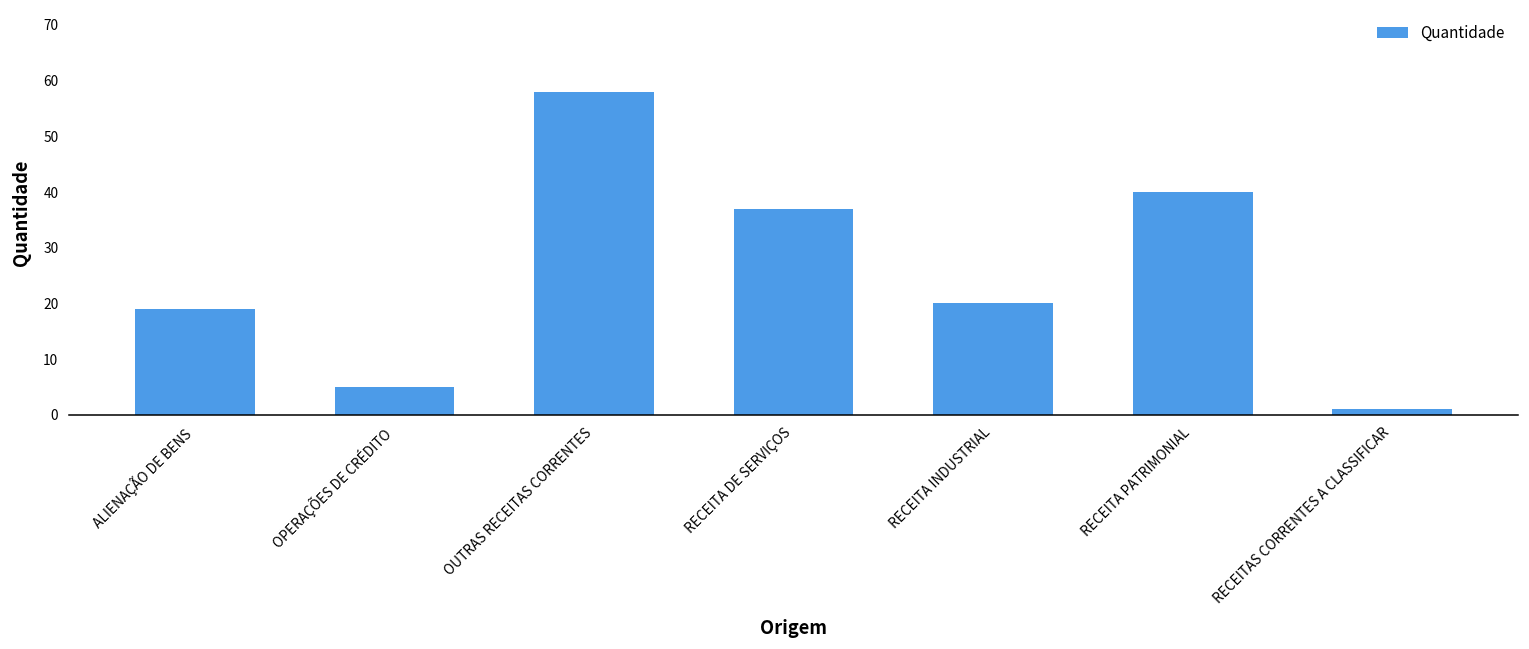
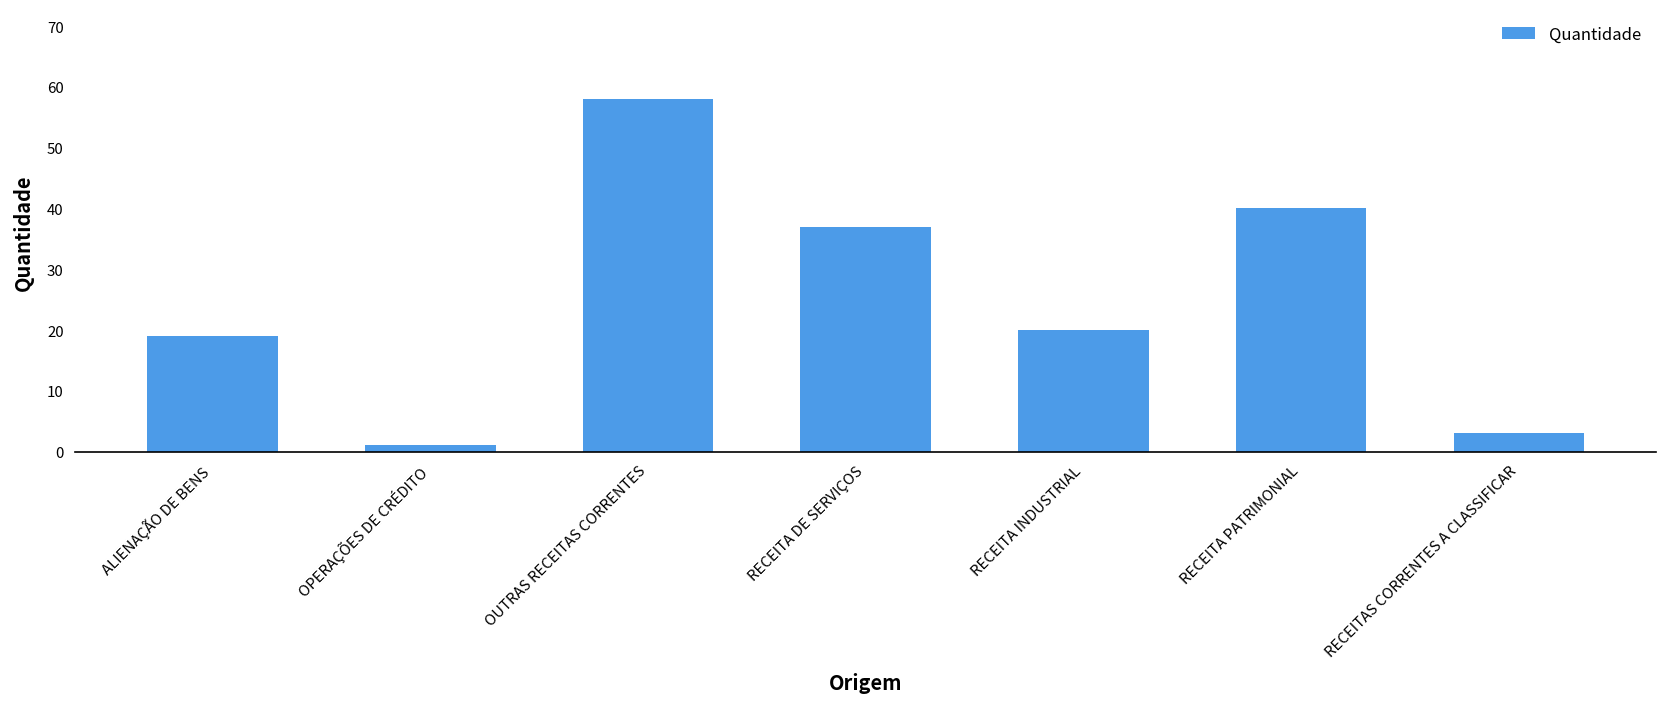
  {
    "ALIENAÇÃO DE BENS": 19,
-   "OPERAÇÕES DE CRÉDITO": 5,
+   "OPERAÇÕES DE CRÉDITO": 1,
    "OUTRAS RECEITAS CORRENTES": 58,
    "RECEITA DE SERVIÇOS": 37,
    "RECEITA INDUSTRIAL": 20,
    "RECEITA PATRIMONIAL": 40,
-   "RECEITAS CORRENTES A CLASSIFICAR": 1
+   "RECEITAS CORRENTES A CLASSIFICAR": 3
  }
